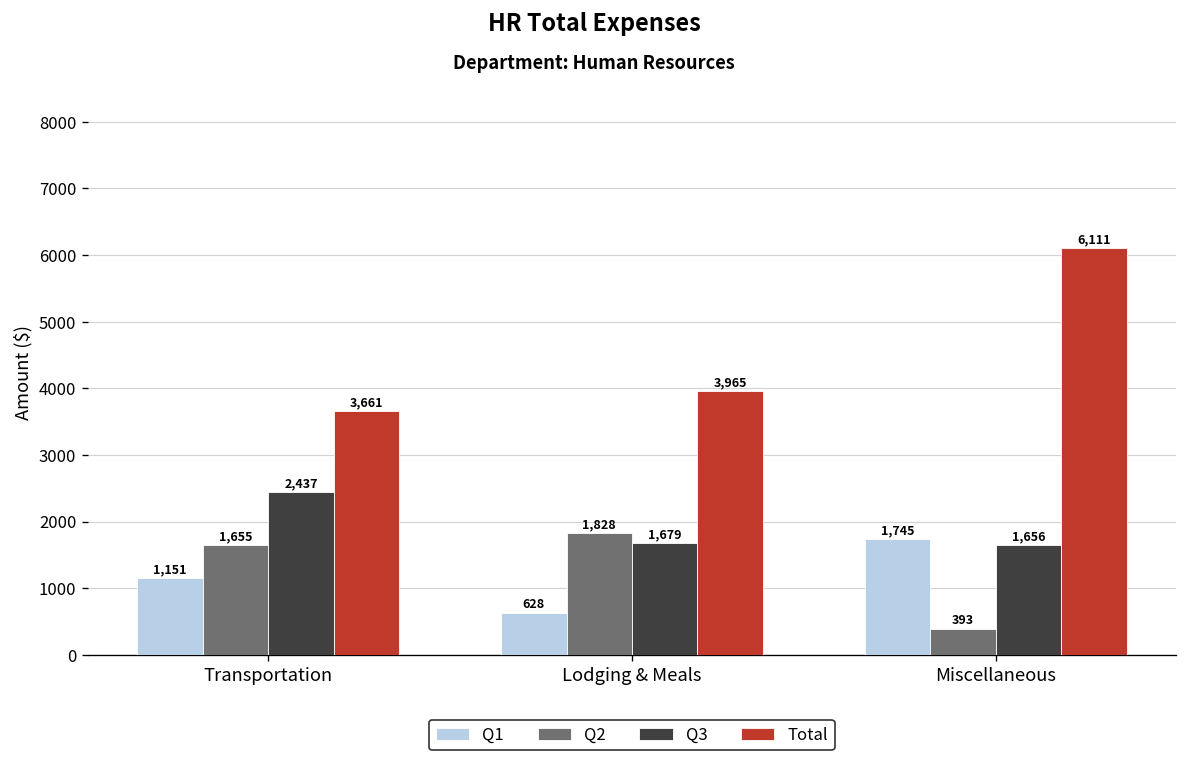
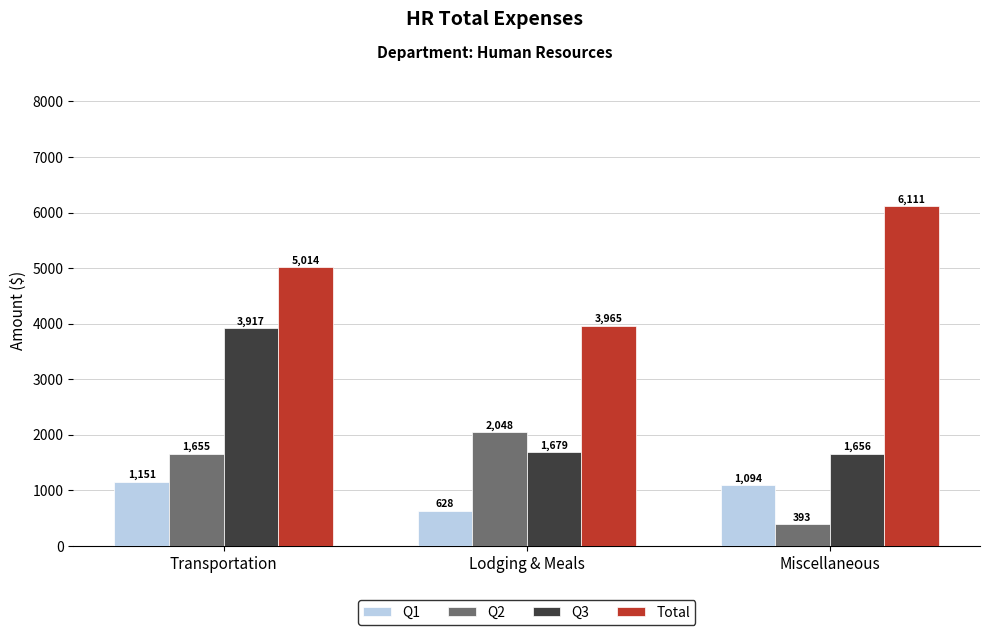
  {
    "Q1": {
      "Transportation": "1,151",
      "Lodging & Meals": "628",
-     "Miscellaneous": "1,745"
+     "Miscellaneous": "1,094"
    },
    "Q2": {
      "Transportation": "1,655",
-     "Lodging & Meals": "1,828",
+     "Lodging & Meals": "2,048",
      "Miscellaneous": "393"
    },
    "Q3": {
-     "Transportation": "2,437",
+     "Transportation": "3,917",
      "Lodging & Meals": "1,679",
      "Miscellaneous": "1,656"
    },
    "Total": {
-     "Transportation": "3,661",
+     "Transportation": "5,014",
      "Lodging & Meals": "3,965",
      "Miscellaneous": "6,111"
    }
  }
